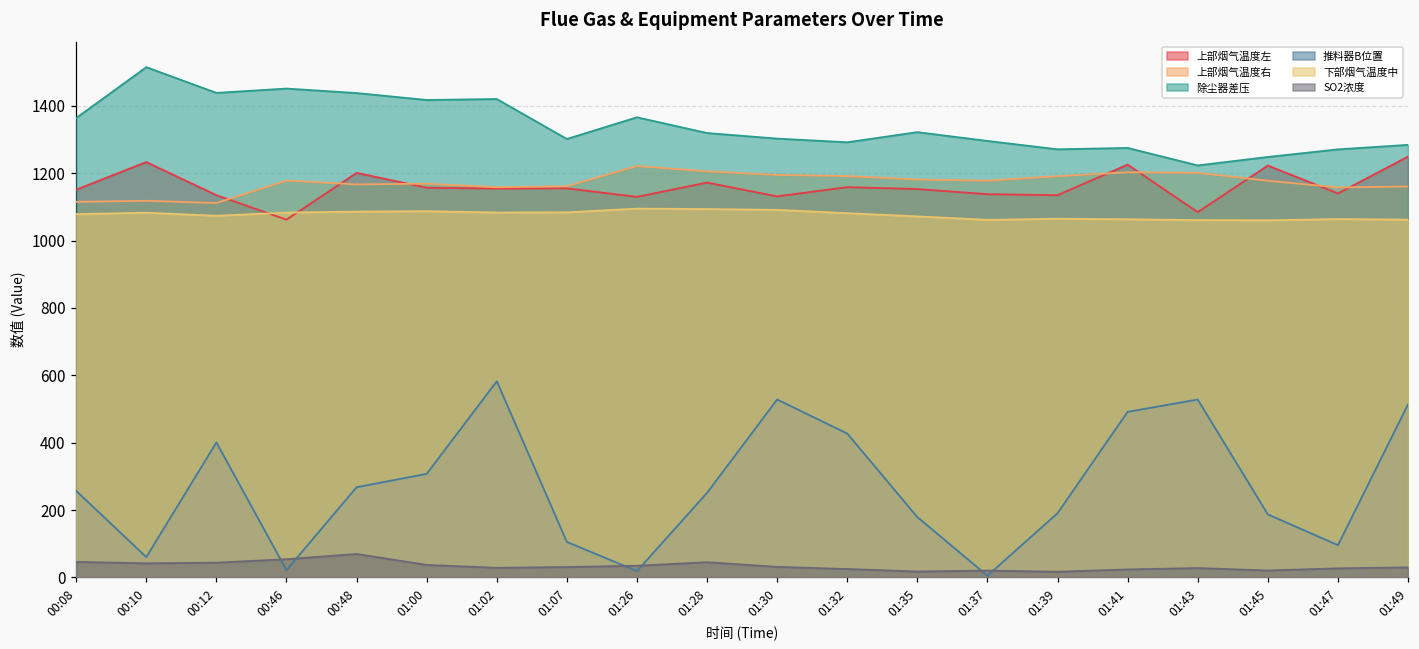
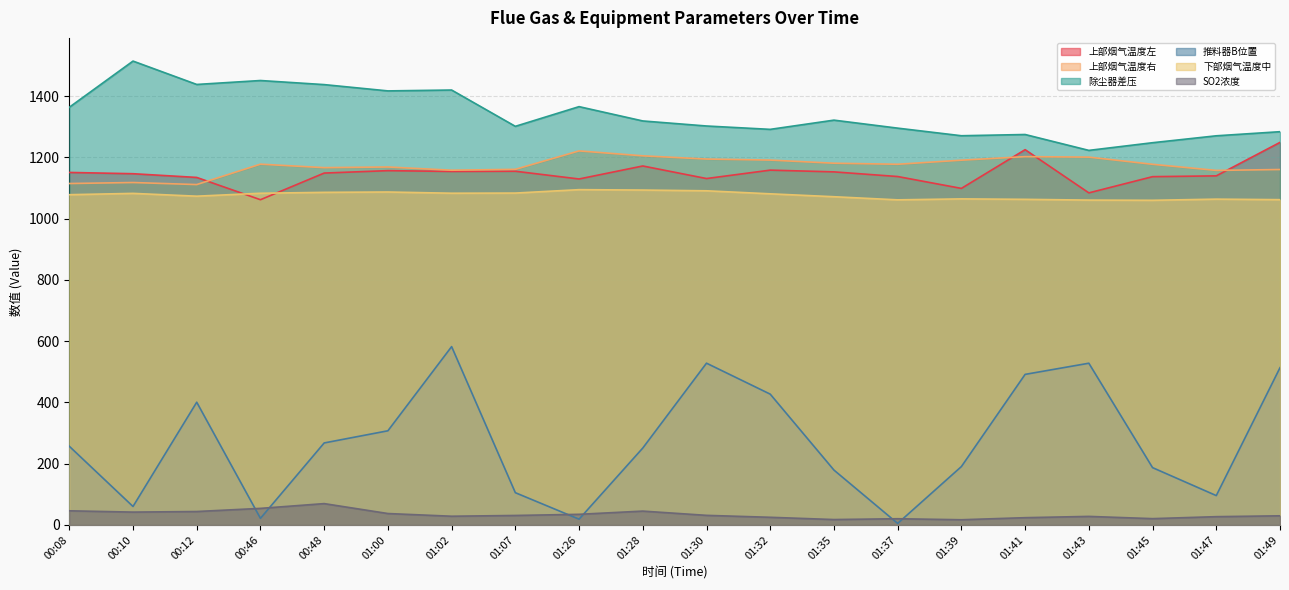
  {
    "上部烟气温度左": {
      "00:08": 1150,
-     "00:10": 1230,
+     "00:10": 1150,
      "00:12": 1130,
      "00:46": 1060,
-     "00:48": 1200,
+     "00:48": 1150,
      "01:00": 1160,
      "01:26": 1130,
      "01:28": 1170,
      "01:30": 1130,
      "01:32": 1160,
      "01:35": 1150,
      "01:37": 1140,
-     "01:39": 1130,
+     "01:39": 1100,
      "01:41": 1230,
      "01:43": 1080,
-     "01:45": 1220,
+     "01:45": 1140,
      "01:47": 1140,
      "01:49": 1250
    }
  }
